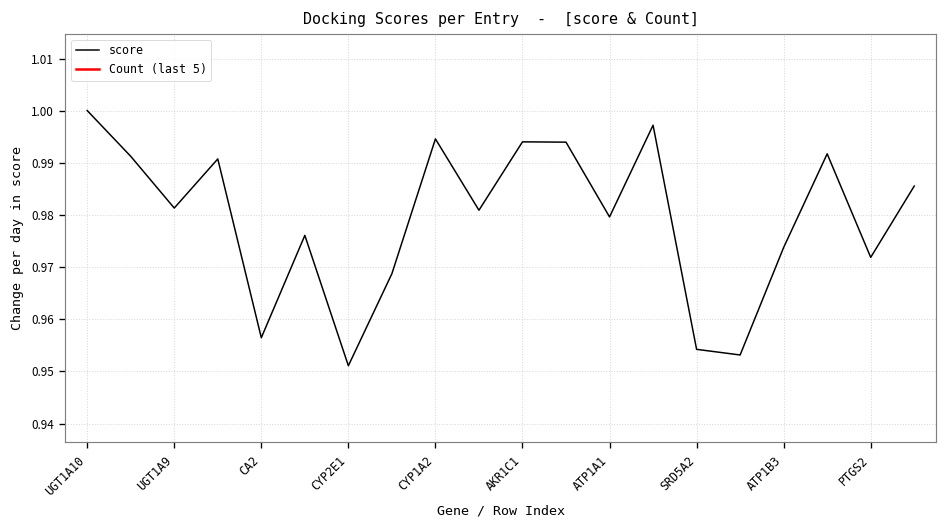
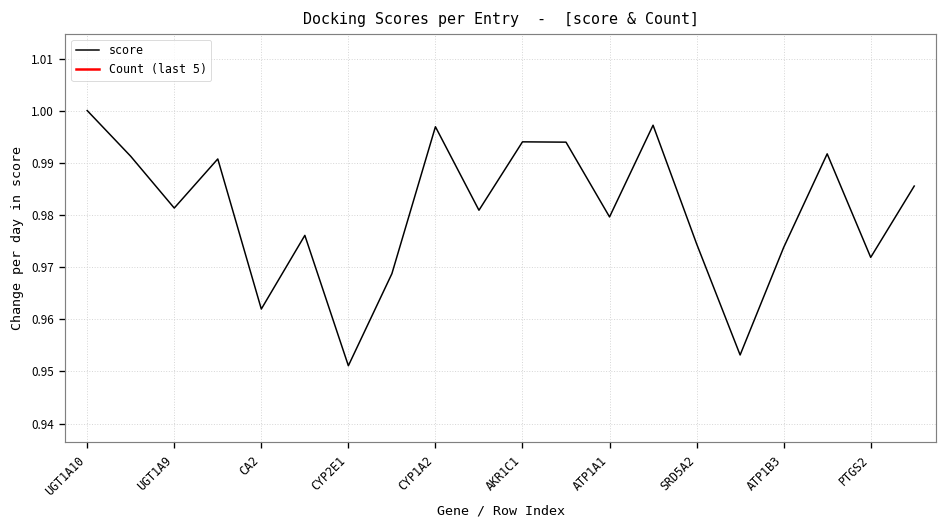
  {
    "score": {
      "UGT1A10": 1.000,
      "UGT1A9": 0.981,
-     "CA2": 0.956,
+     "CA2": 0.962,
      "CYP2E1": 0.951,
-     "CYP1A2": 0.995,
+     "CYP1A2": 0.997,
      "ATP1A1": 0.980,
-     "SRD5A2": 0.954,
+     "SRD5A2": 0.974,
      "ATP1B3": 0.974,
      "PTGS2": 0.972
    }
  }
